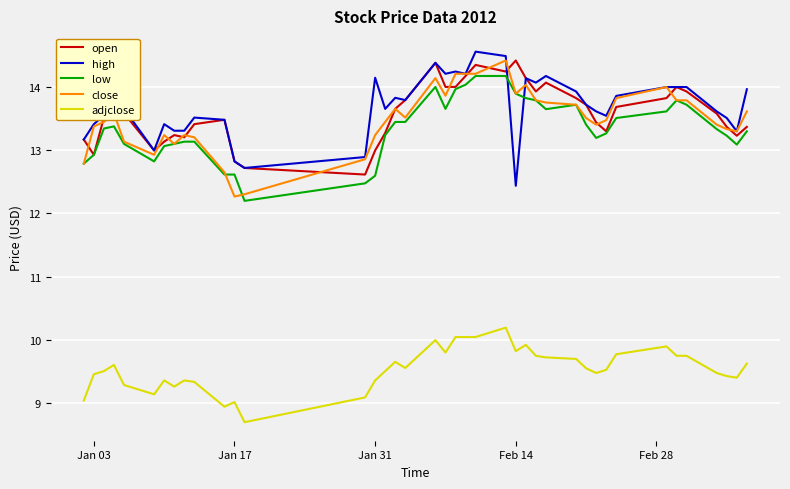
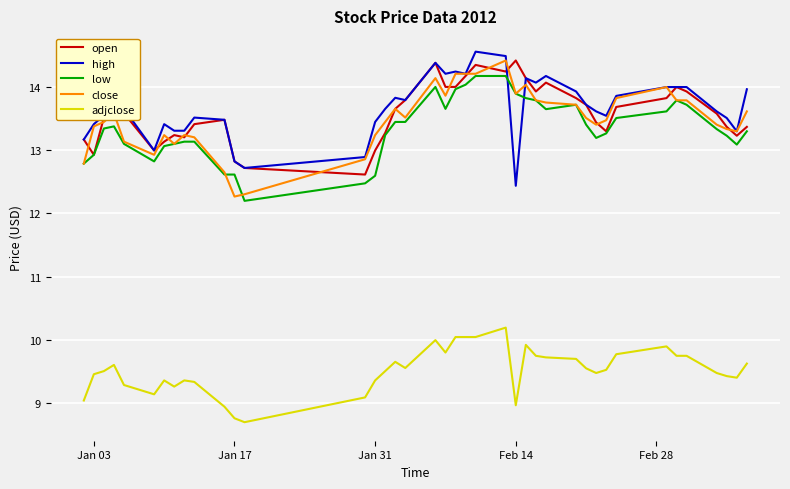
  {
    "open": {
      "Jan 31": 13.0,
      "Feb 14": 14.4
    },
    "high": {
-     "Jan 31": 14.1,
+     "Jan 31": 13.4,
      "Feb 14": 12.4
    },
    "low": {
      "Jan 17": 12.6,
      "Jan 31": 12.6
    },
    "close": {
      "Jan 17": 12.3,
      "Jan 31": 13.2
    },
    "adjclose": {
      "Jan 03": 9.5,
-     "Jan 17": 9.0,
+     "Jan 17": 8.8,
      "Jan 31": 9.4,
-     "Feb 14": 9.8
+     "Feb 14": 9.0
    }
  }
